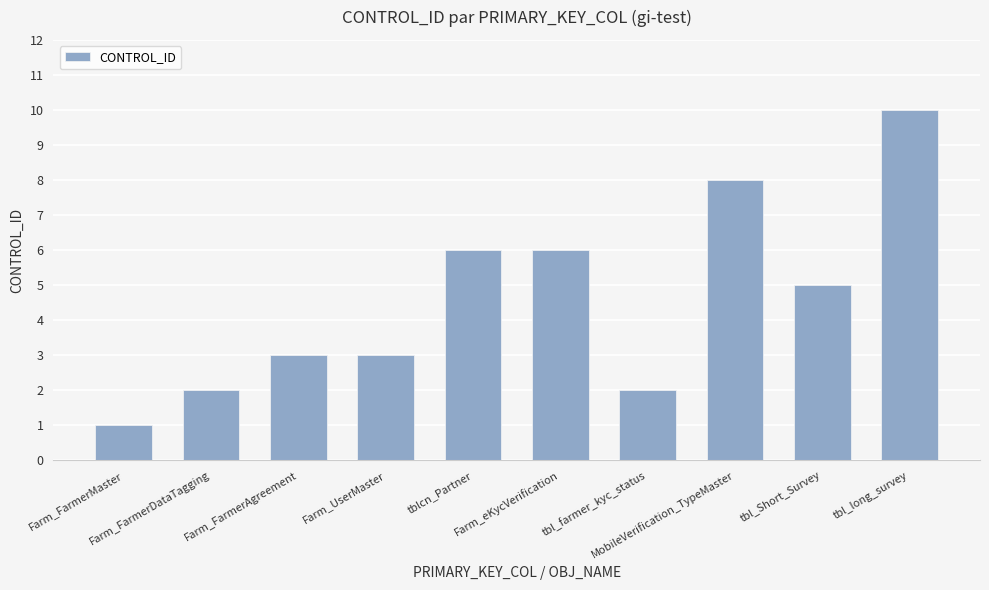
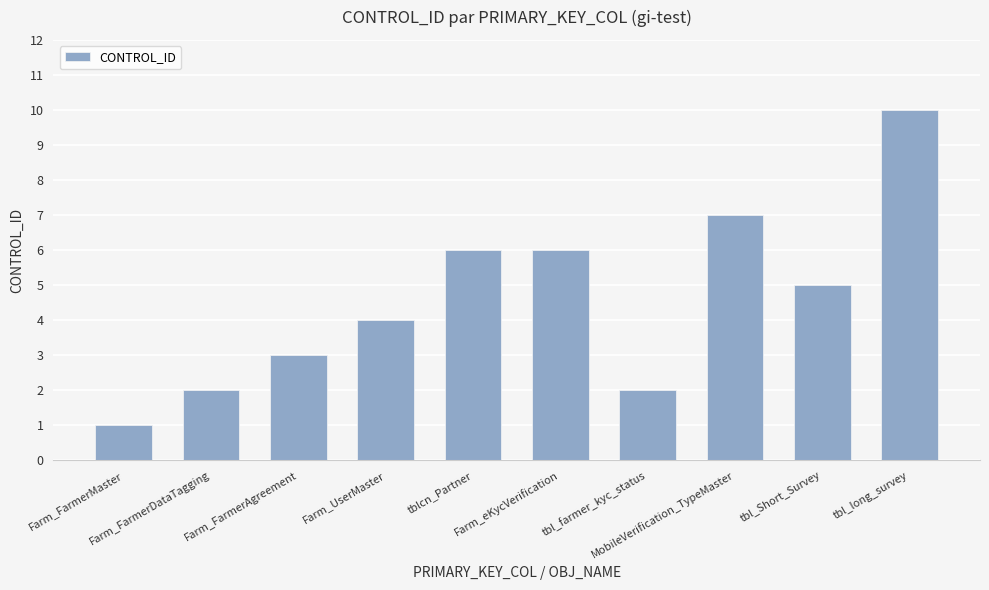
  {
    "Farm_FarmerMaster": 1,
    "Farm_FarmerDataTagging": 2,
    "Farm_FarmerAgreement": 3,
-   "Farm_UserMaster": 3,
+   "Farm_UserMaster": 4,
    "tblcn_Partner": 6,
    "Farm_eKycVerification": 6,
    "tbl_farmer_kyc_status": 2,
-   "MobileVerification_TypeMaster": 8,
+   "MobileVerification_TypeMaster": 7,
    "tbl_Short_Survey": 5,
    "tbl_long_survey": 10
  }
